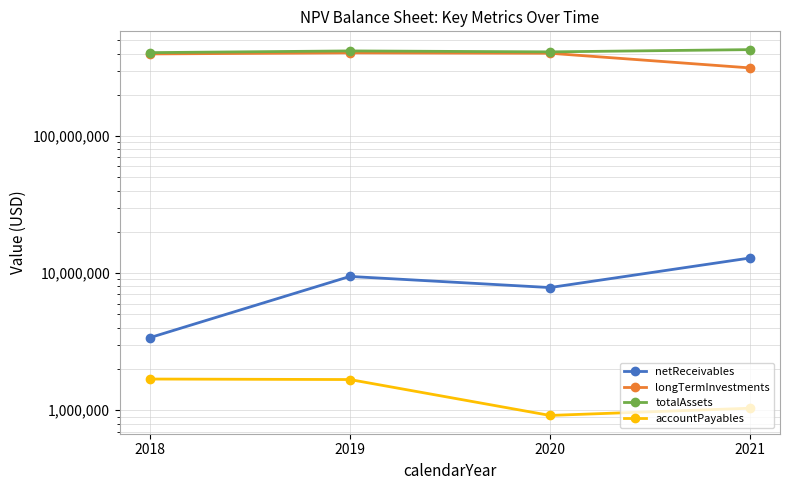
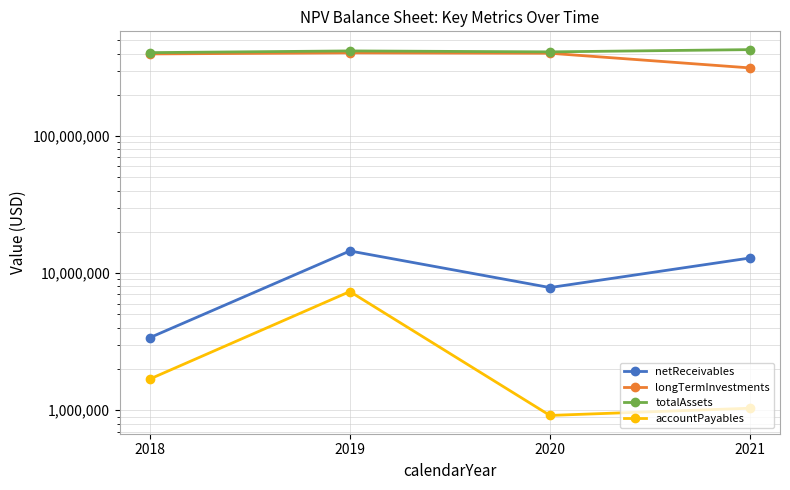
  {
    "netReceivables": {
      "2018": "3,400,000",
-     "2019": "9,000,000",
+     "2019": "15,000,000",
      "2020": "8,000,000",
      "2021": "13,000,000"
    },
    "longTermInvestments": {
      "2021": "310,000,000"
    },
    "totalAssets": {
      "2021": "430,000,000"
    },
    "accountPayables": {
      "2018": "1,700,000",
-     "2019": "1,700,000",
+     "2019": "7,000,000",
      "2020": "900,000"
    }
  }
